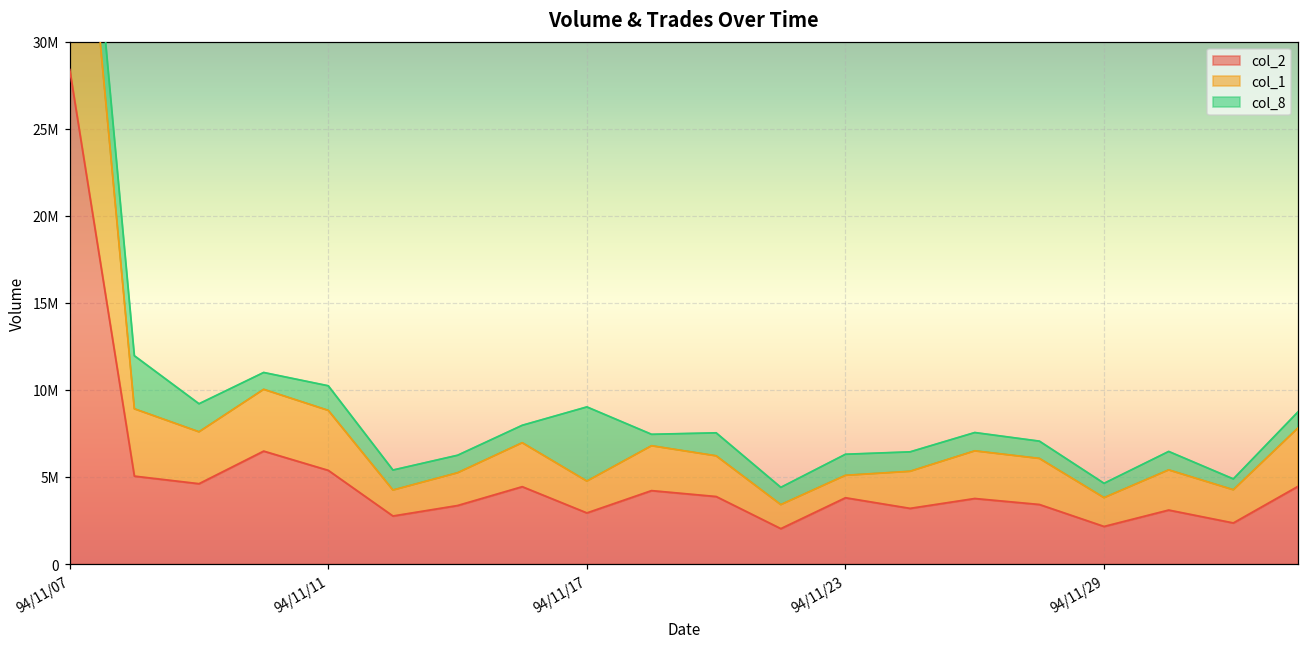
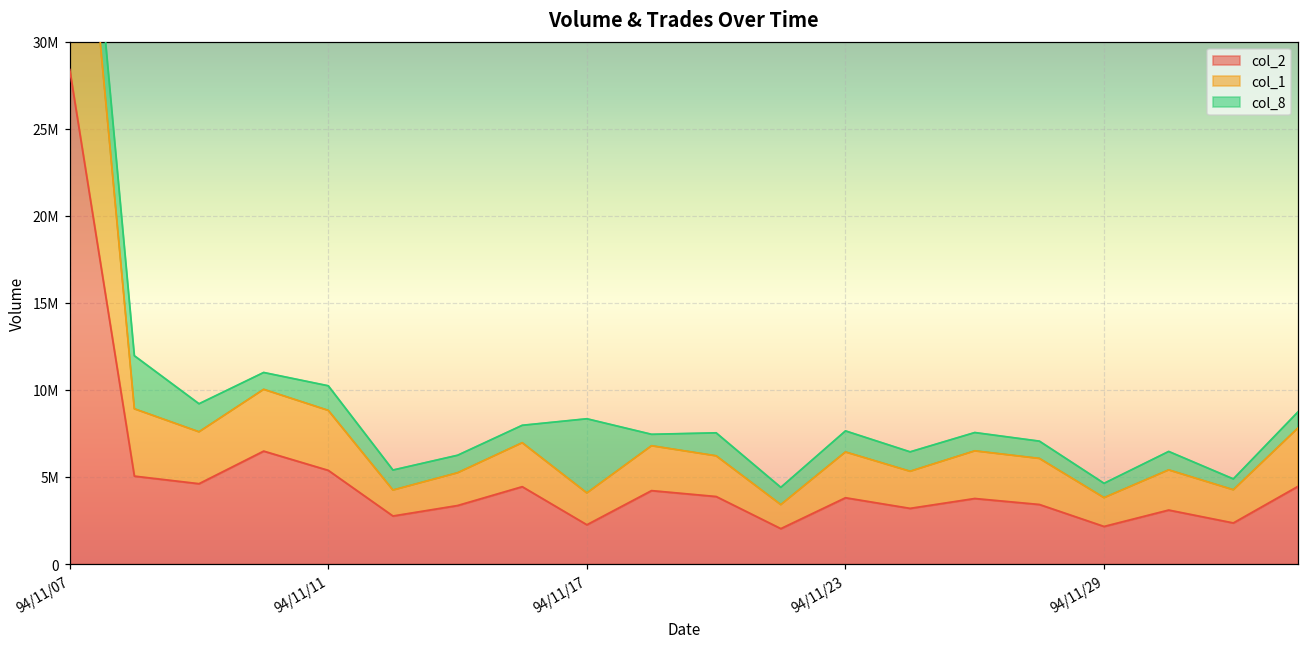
  {
    "col_2": {
      "94/11/07": 28400000,
      "94/11/11": 5400000,
-     "94/11/17": 2900000,
+     "94/11/17": 2300000,
      "94/11/23": 3800000,
      "94/11/29": 2200000
    },
    "col_1": {
      "94/11/11": 3400000,
      "94/11/17": 1800000,
-     "94/11/23": 1300000,
+     "94/11/23": 2600000,
      "94/11/29": 1700000
    },
    "col_8": {
      "94/11/11": 1400000,
      "94/11/17": 4300000,
      "94/11/23": 1200000,
      "94/11/29": 800000
    }
  }
